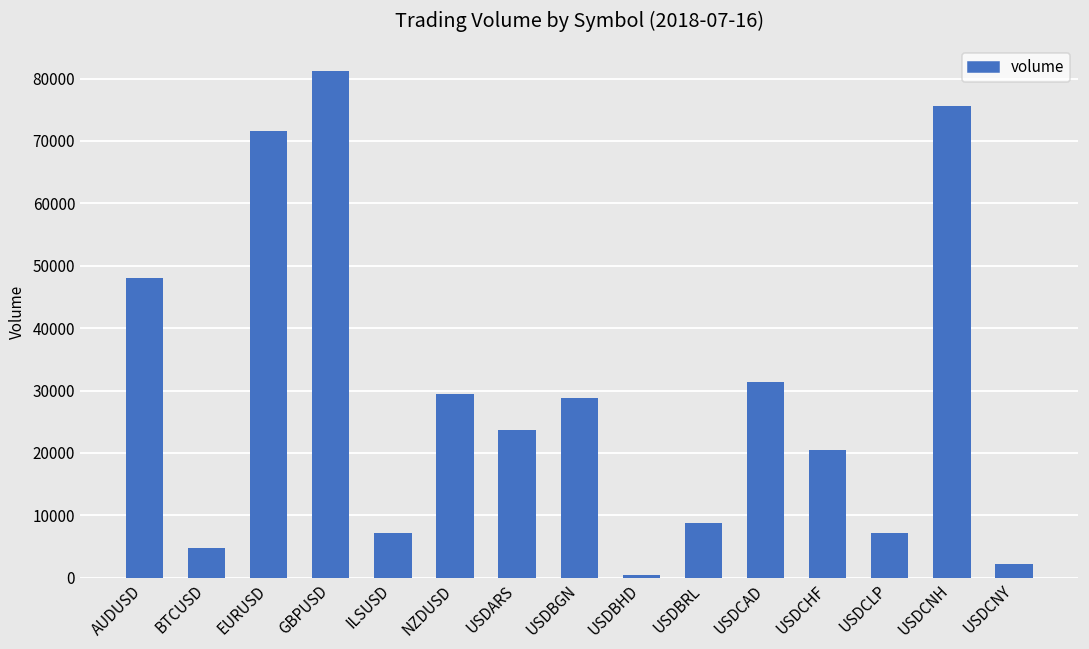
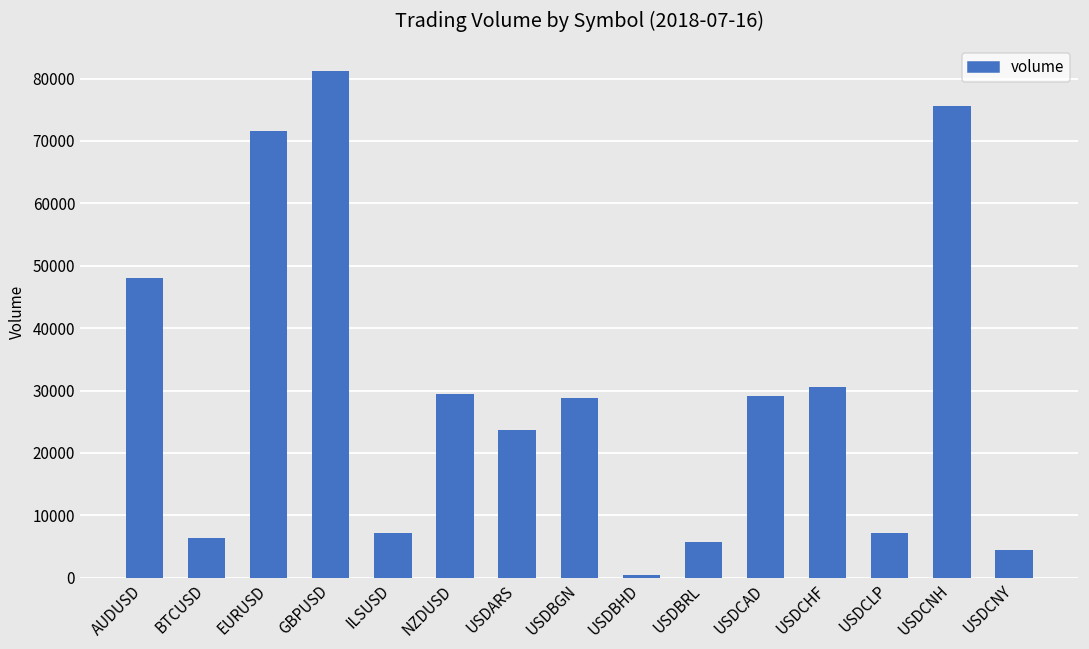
  {
    "AUDUSD": 48000,
-   "BTCUSD": 5000,
+   "BTCUSD": 6000,
    "EURUSD": 72000,
    "GBPUSD": 81000,
    "ILSUSD": 7000,
    "NZDUSD": 29000,
    "USDARS": 24000,
    "USDBGN": 29000,
    "USDBHD": 1000,
-   "USDBRL": 9000,
-   "USDCAD": 31000,
-   "USDCHF": 20000,
+   "USDBRL": 6000,
+   "USDCAD": 29000,
+   "USDCHF": 31000,
    "USDCLP": 7000,
    "USDCNH": 76000,
-   "USDCNY": 2000
+   "USDCNY": 4000
  }
